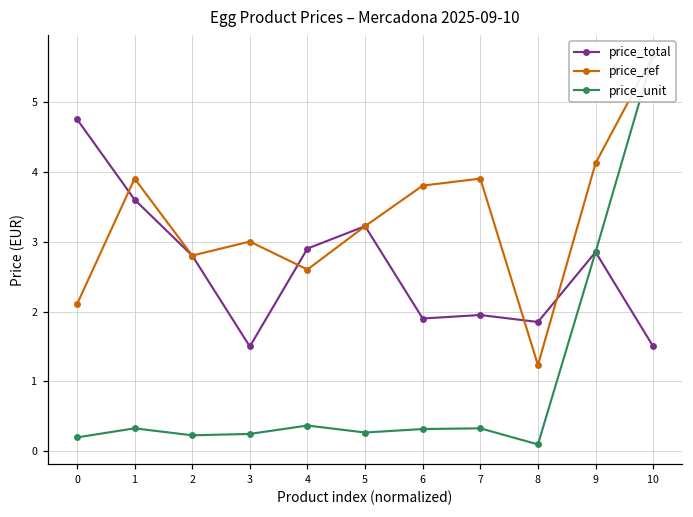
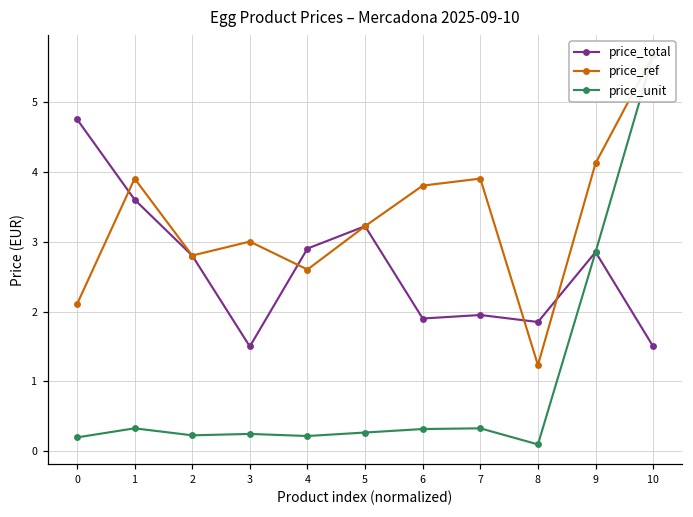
  {
    "price_total": {
      "0": 4.8,
      "1": 3.6,
      "3": 1.5,
      "4": 2.9,
      "6": 1.9,
      "7": 2.0,
      "8": 1.9,
      "10": 1.5
    },
    "price_ref": {
      "0": 2.1,
      "1": 3.9,
      "3": 3.0,
      "4": 2.6,
      "6": 3.8,
      "7": 3.9,
      "8": 1.2,
      "9": 4.1
    },
    "price_unit": {
      "0": 0.2,
      "1": 0.3,
      "2": 0.2,
      "3": 0.3,
-     "4": 0.4,
+     "4": 0.2,
      "5": 0.3,
      "6": 0.3,
      "7": 0.3,
      "8": 0.1
    }
  }
